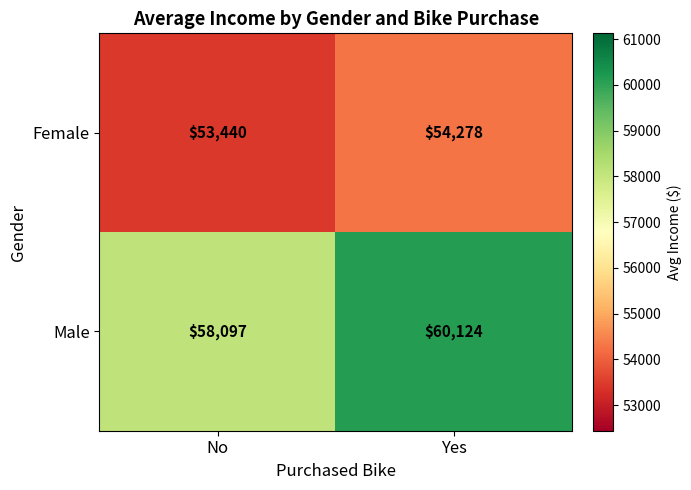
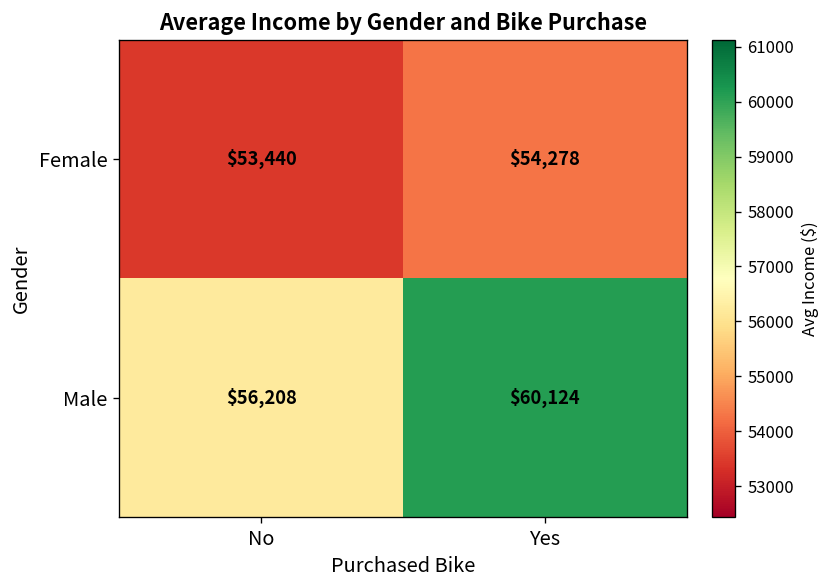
  {
    "Female": {
      "No": "$53,440",
      "Yes": "$54,278"
    },
    "Male": {
-     "No": "$58,097",
+     "No": "$56,208",
      "Yes": "$60,124"
    }
  }
